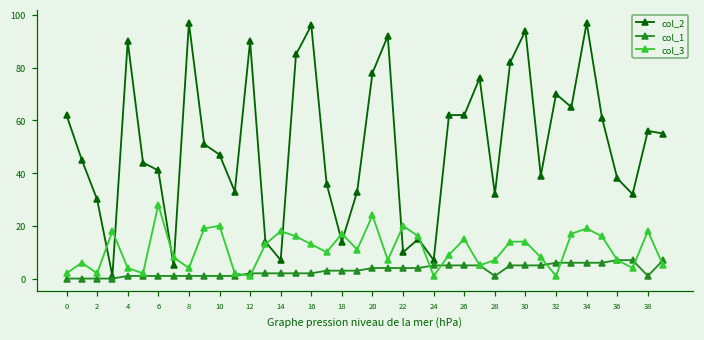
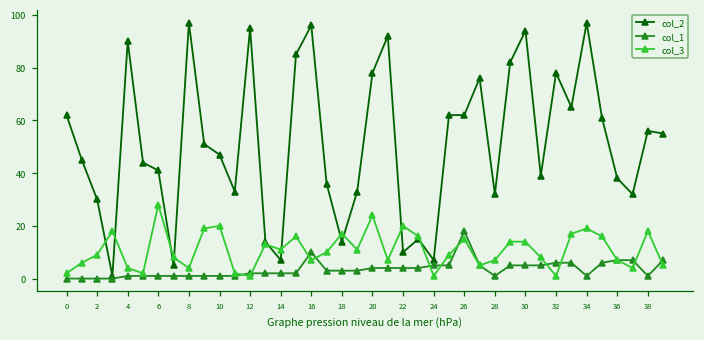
  {
    "col_2": {
      "0": 62,
      "2": 30,
      "4": 90,
      "6": 41,
      "8": 97,
      "10": 47,
-     "12": 90,
+     "12": 95,
      "14": 7,
      "16": 96,
      "18": 14,
      "20": 78,
      "22": 10,
      "24": 7,
      "26": 62,
      "28": 32,
      "30": 94,
-     "32": 70,
+     "32": 78,
      "34": 97,
      "36": 38,
      "38": 56
    },
    "col_1": {
      "0": 0,
      "2": 0,
      "4": 1,
      "6": 1,
      "8": 1,
      "10": 1,
      "14": 2,
-     "16": 2,
+     "16": 10,
      "18": 3,
      "20": 4,
      "22": 4,
      "24": 5,
-     "26": 5,
+     "26": 18,
      "28": 1,
      "30": 5,
      "32": 6,
-     "34": 6,
+     "34": 1,
      "38": 1
    },
    "col_3": {
      "0": 2,
-     "2": 2,
+     "2": 9,
      "4": 4,
      "6": 28,
      "8": 4,
      "10": 20,
-     "14": 18,
-     "16": 13,
+     "14": 11,
+     "16": 7,
      "18": 17,
      "20": 24,
      "22": 20,
      "24": 1,
      "26": 15,
      "28": 7,
      "30": 14,
      "32": 1,
      "34": 19,
      "38": 18
    }
  }
